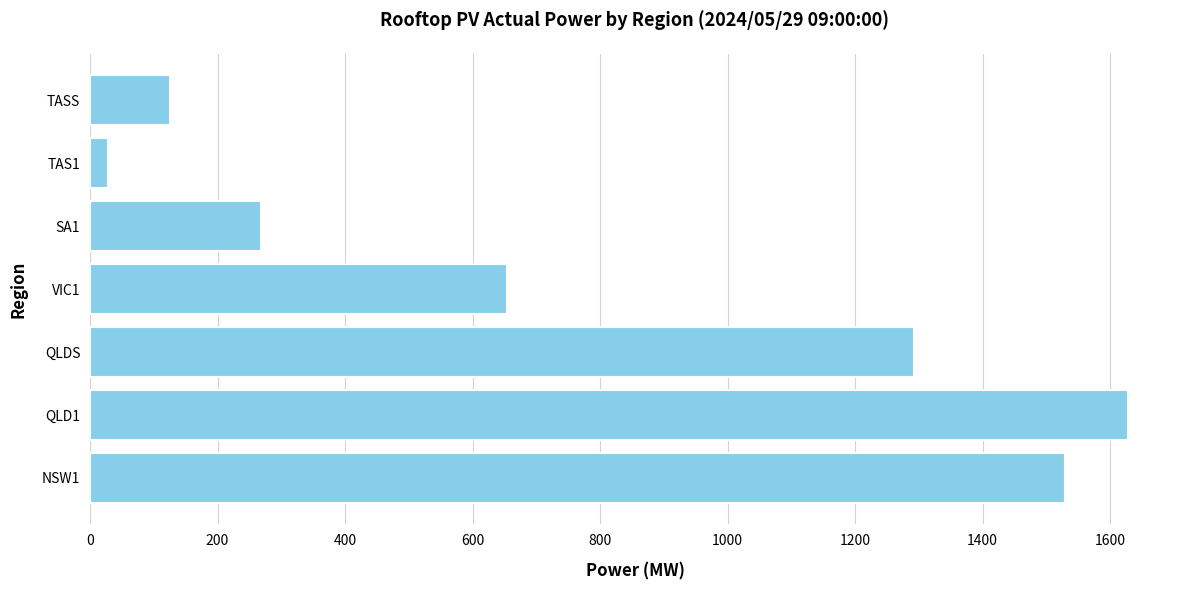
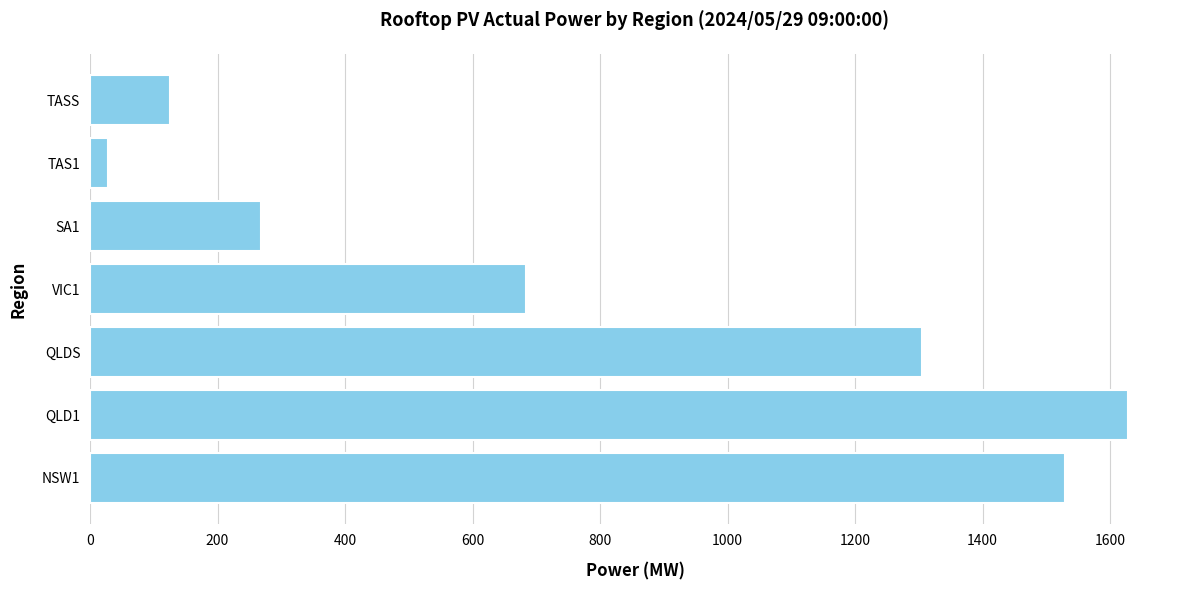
  {
    "TASS": 130,
    "TAS1": 30,
    "SA1": 270,
-   "VIC1": 650,
-   "QLDS": 1290,
+   "VIC1": 680,
+   "QLDS": 1310,
    "QLD1": 1630,
    "NSW1": 1530
  }
